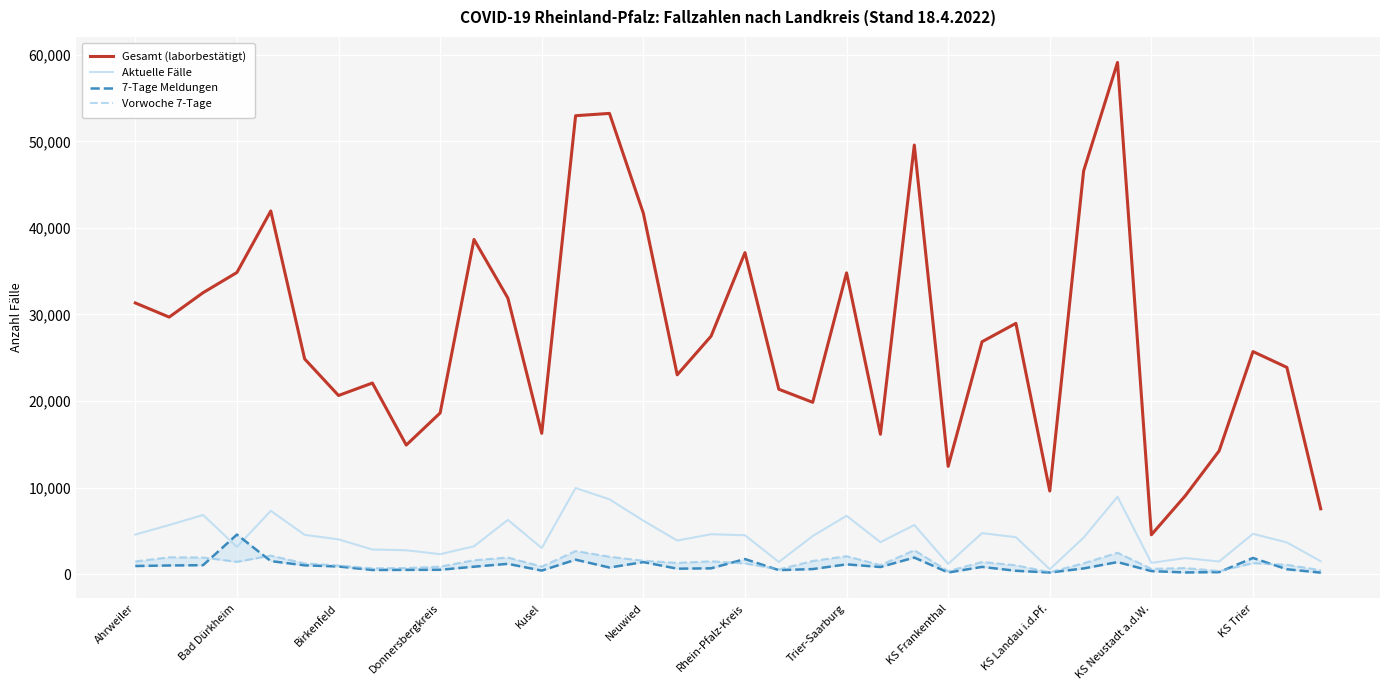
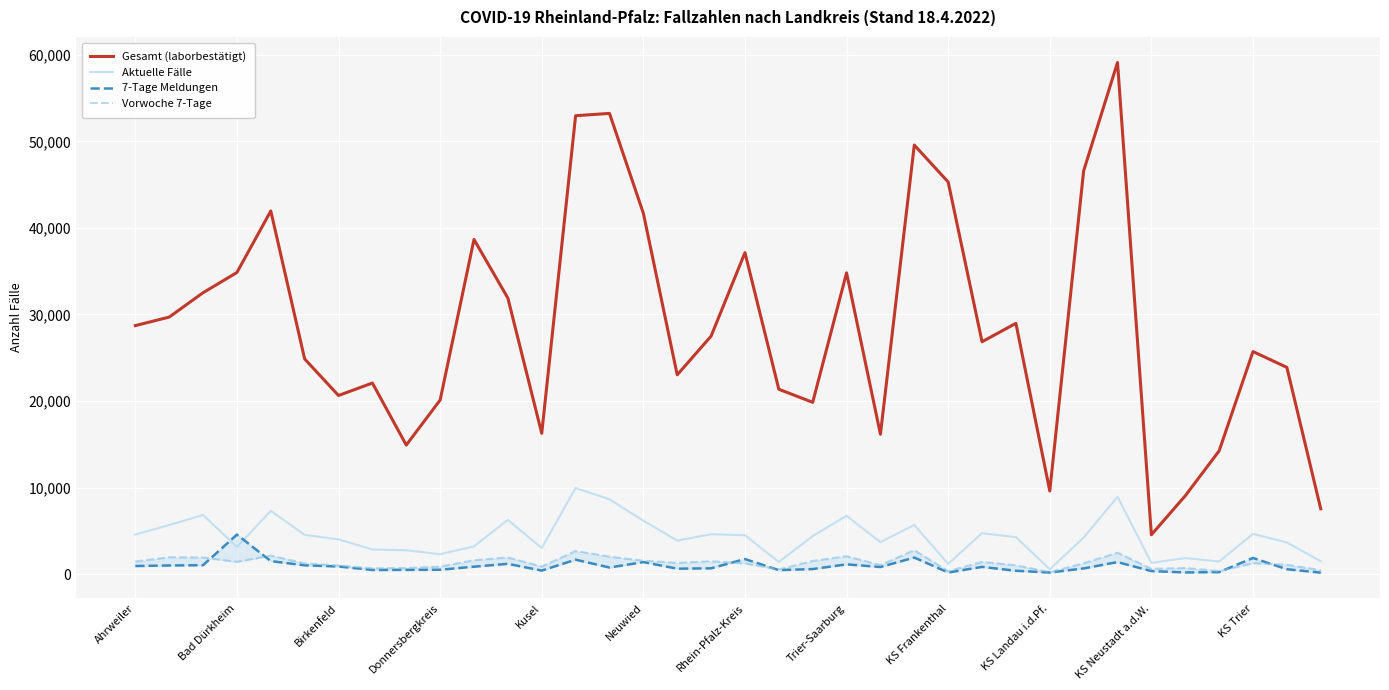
  {
    "Gesamt (laborbestätigt)": {
-     "Ahrweiler": "31,000",
+     "Ahrweiler": "29,000",
      "Bad Dürkheim": "35,000",
      "Birkenfeld": "21,000",
-     "Donnersbergkreis": "19,000",
+     "Donnersbergkreis": "20,000",
      "Kusel": "16,000",
      "Neuwied": "42,000",
      "Rhein-Pfalz-Kreis": "37,000",
      "Trier-Saarburg": "35,000",
-     "KS Frankenthal": "12,000",
+     "KS Frankenthal": "45,000",
      "KS Landau i.d.Pf.": "10,000",
      "KS Neustadt a.d.W.": "5,000",
      "KS Trier": "26,000"
    },
    "7-Tage Meldungen": {
      "Ahrweiler": "1,000",
      "Donnersbergkreis": "1,000",
      "Kusel": "0",
      "Trier-Saarburg": "1,000"
    }
  }
